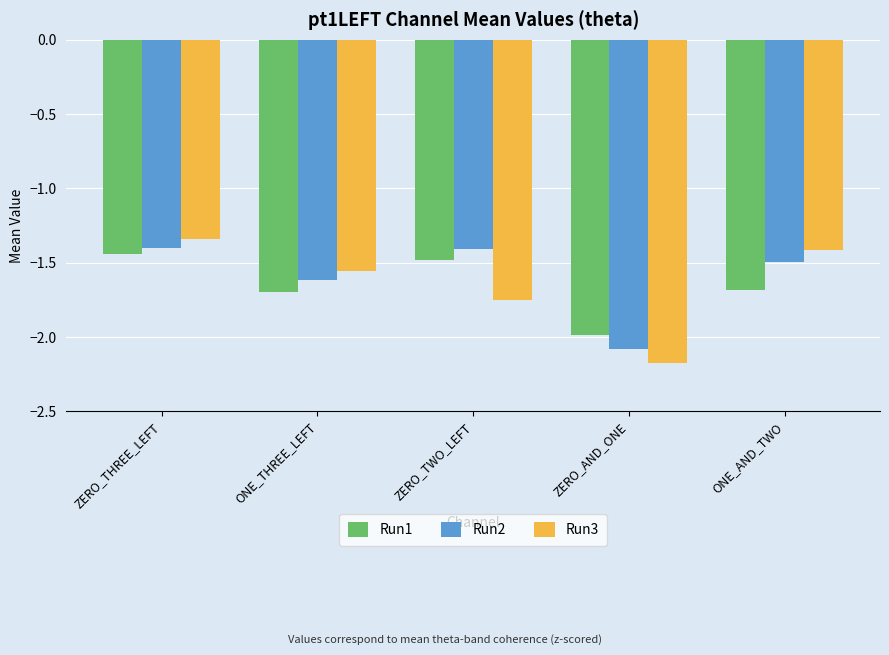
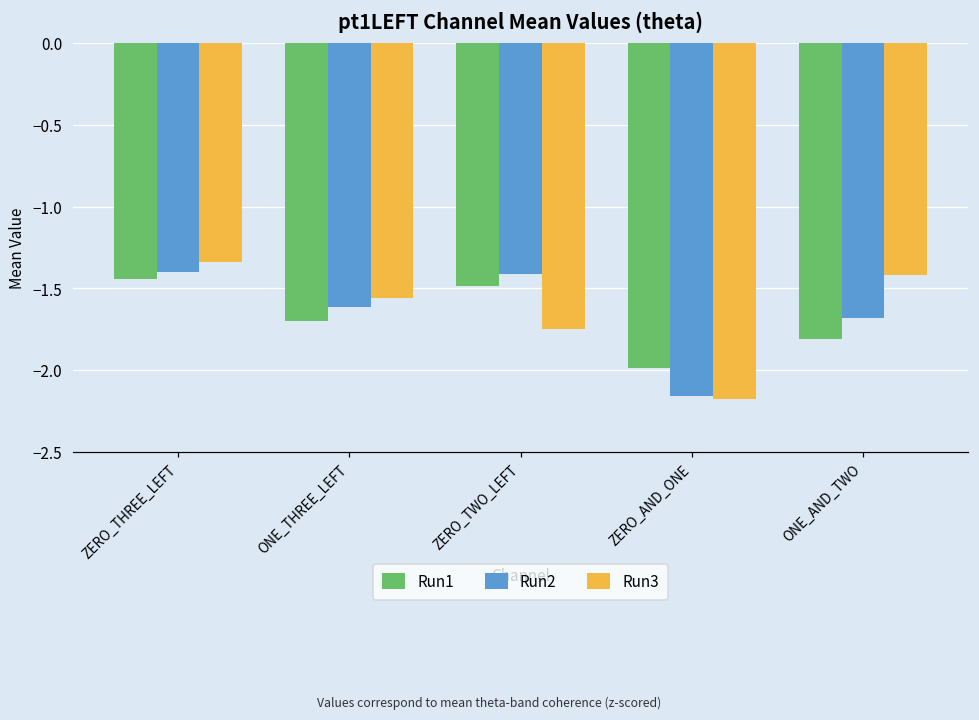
  {
    "Run1": {
      "ZERO_THREE_LEFT": -1.44,
      "ONE_THREE_LEFT": -1.70,
      "ZERO_TWO_LEFT": -1.48,
      "ZERO_AND_ONE": -1.99,
-     "ONE_AND_TWO": -1.68
+     "ONE_AND_TWO": -1.81
    },
    "Run2": {
      "ZERO_THREE_LEFT": -1.40,
      "ONE_THREE_LEFT": -1.61,
      "ZERO_TWO_LEFT": -1.41,
-     "ZERO_AND_ONE": -2.08,
-     "ONE_AND_TWO": -1.49
+     "ZERO_AND_ONE": -2.16,
+     "ONE_AND_TWO": -1.68
    },
    "Run3": {
      "ZERO_THREE_LEFT": -1.34,
      "ONE_THREE_LEFT": -1.56,
      "ZERO_TWO_LEFT": -1.75,
      "ZERO_AND_ONE": -2.18,
      "ONE_AND_TWO": -1.42
    }
  }
